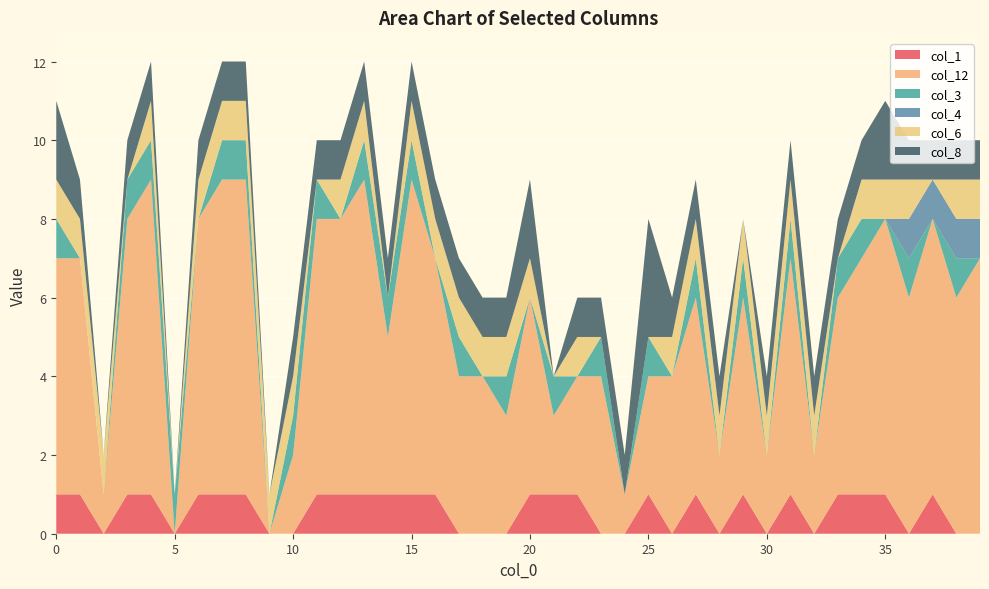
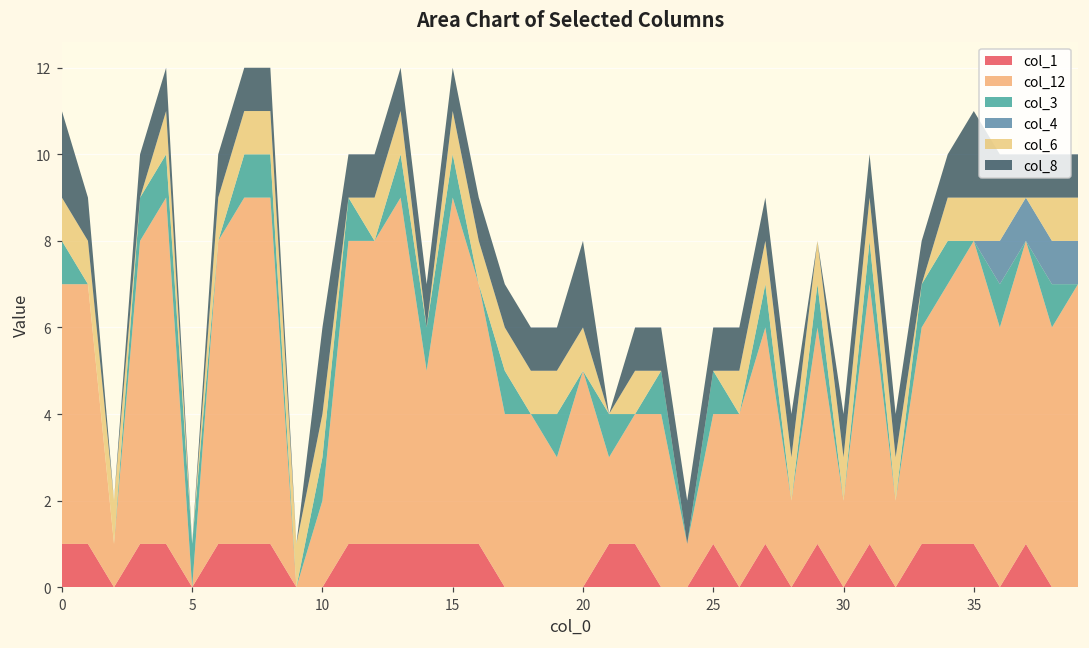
  {
    "col_1": {
      "0": 1,
      "10": 0,
      "15": 1,
-     "20": 1,
+     "20": 0,
      "25": 1,
      "30": 0,
      "35": 1
    },
    "col_8": {
-     "10": 1,
-     "25": 3
+     "10": 2,
+     "25": 1
    }
  }
